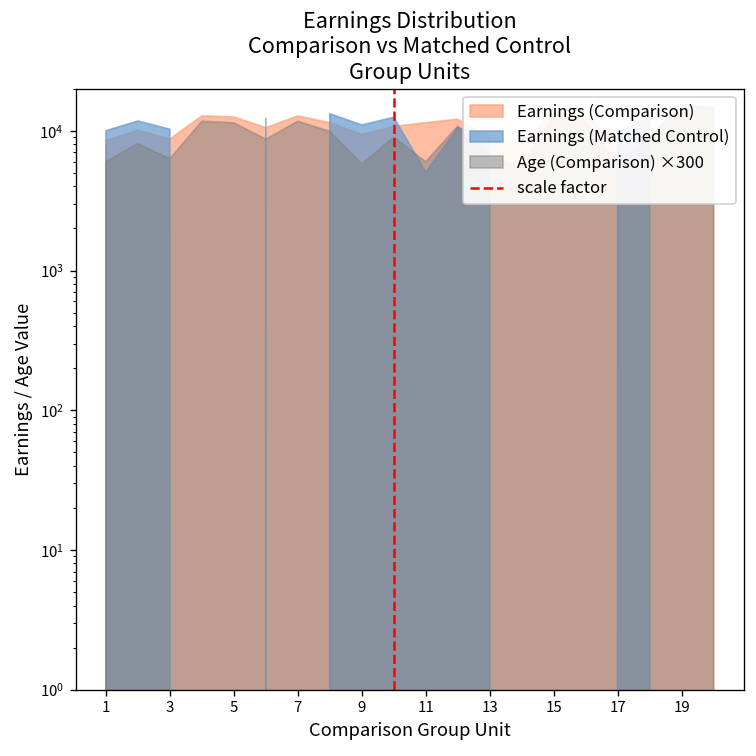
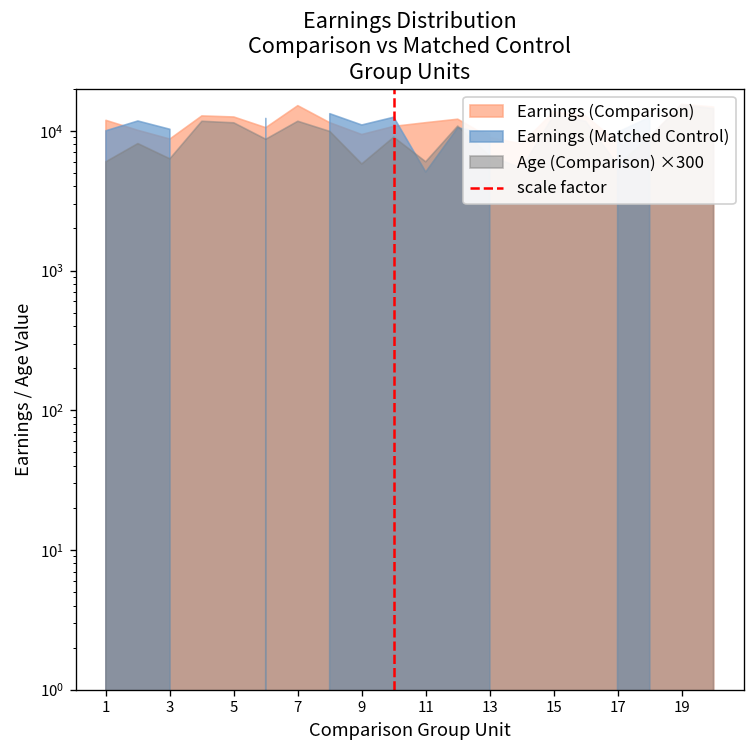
  {
    "Earnings (Comparison)": {
-     "1": 9000,
+     "1": 12000,
      "3": 9000,
      "5": 13000,
-     "7": 13000,
+     "7": 15000,
      "9": 9000,
      "11": 11000
    },
    "Earnings (Matched Control)": {
      "1": 10000,
      "3": 10000,
      "9": 11000,
      "11": 5000
    },
    "Age (Comparison) ×300": {
      "1": 6000,
      "3": 6000,
      "5": 11000,
      "7": 12000,
      "9": 6000,
      "11": 6000
    }
  }
